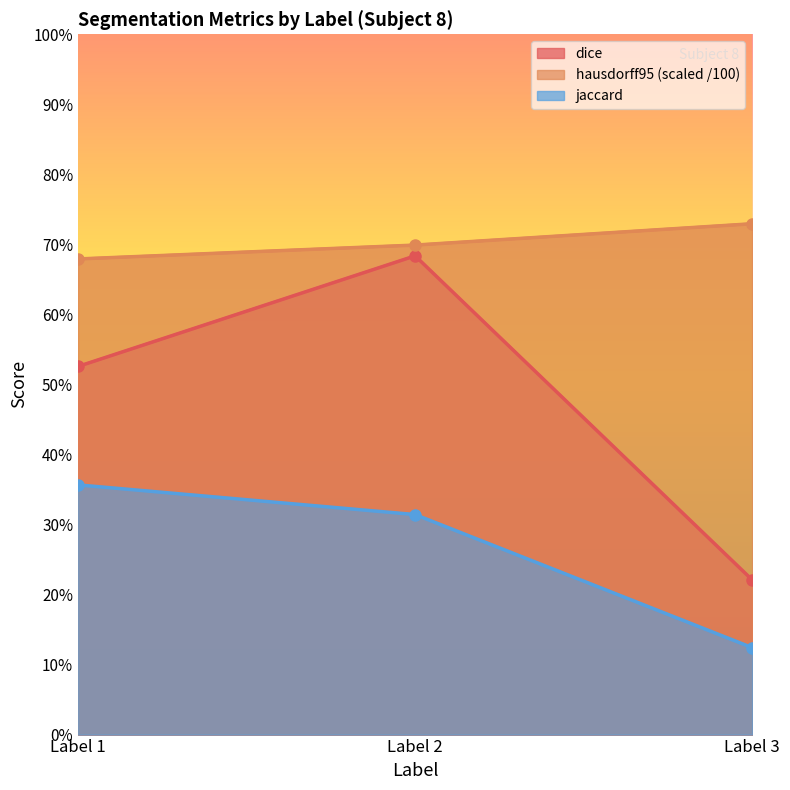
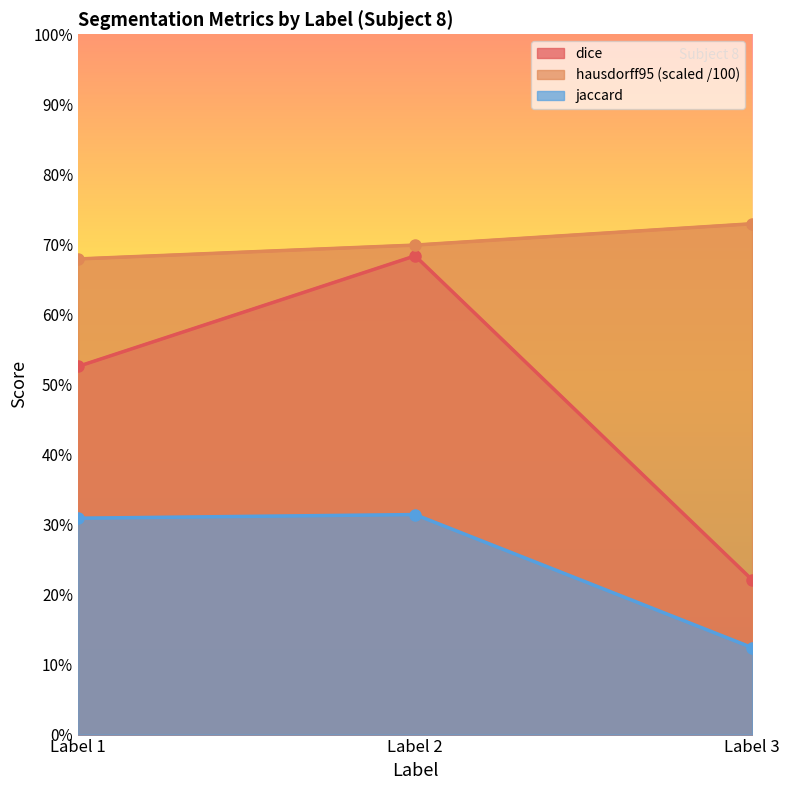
  {
    "jaccard": {
-     "Label 1": "36%",
+     "Label 1": "31%",
      "Label 2": "31%",
      "Label 3": "12%"
    }
  }
